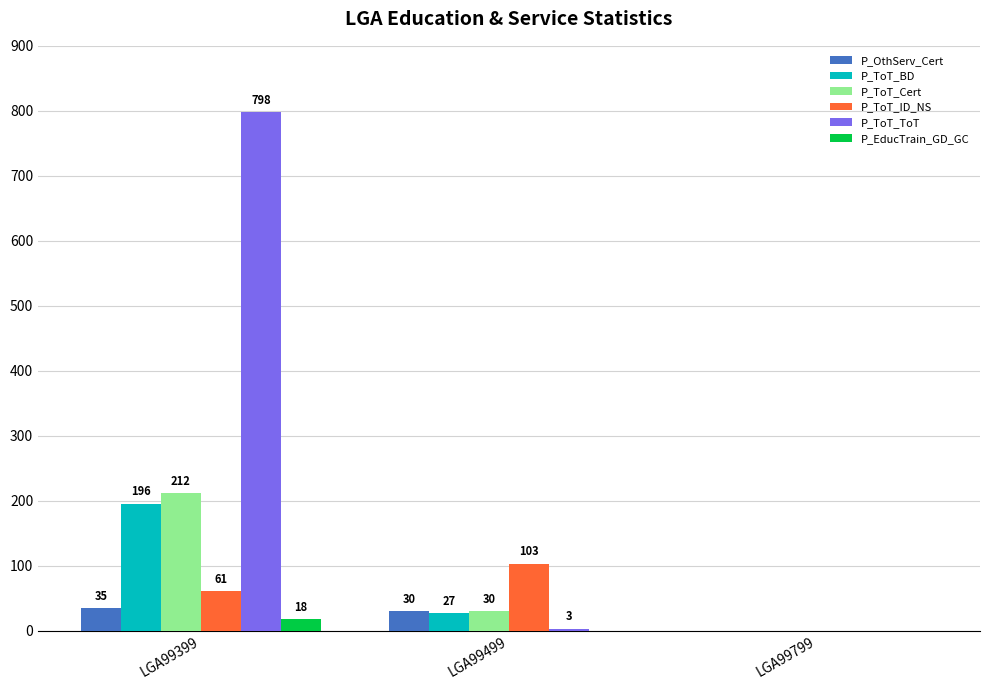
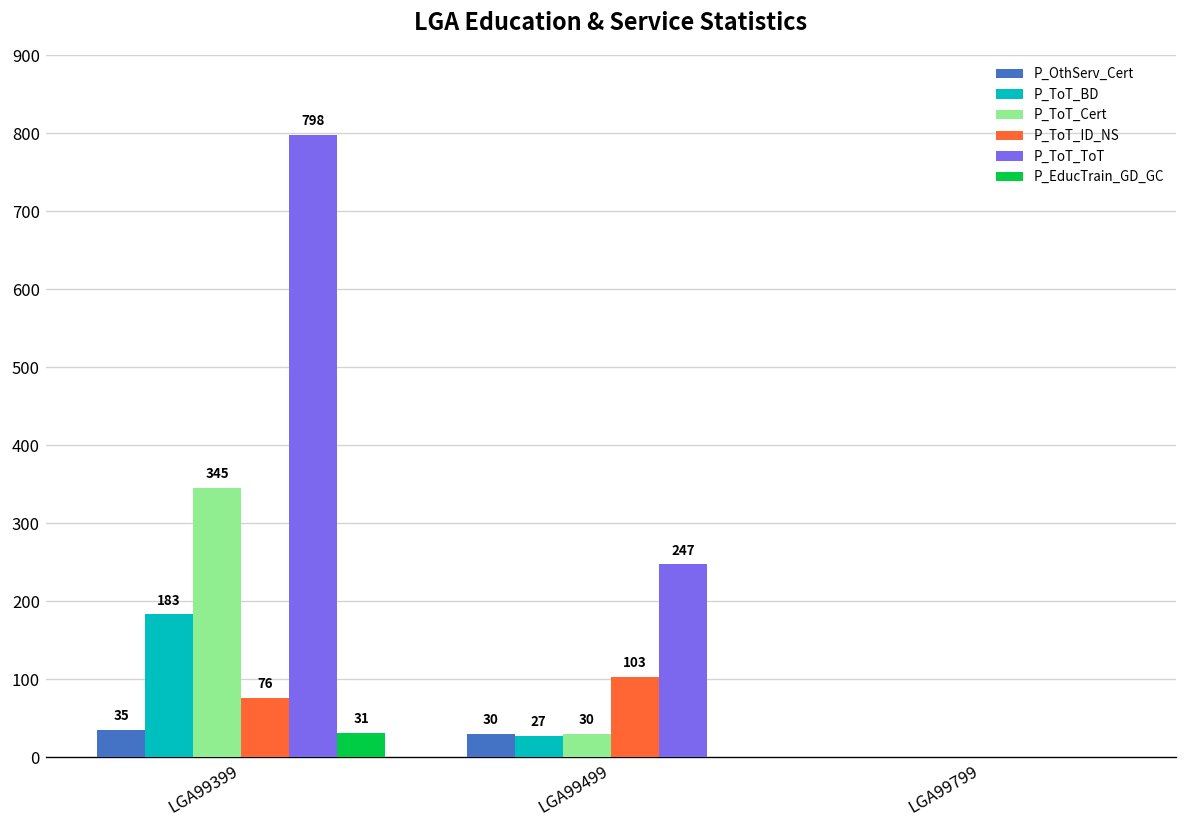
  {
    "P_OthServ_Cert": {
      "LGA99399": 35,
      "LGA99499": 30
    },
    "P_ToT_BD": {
-     "LGA99399": 196,
+     "LGA99399": 183,
      "LGA99499": 27
    },
    "P_ToT_Cert": {
-     "LGA99399": 212,
+     "LGA99399": 345,
      "LGA99499": 30
    },
    "P_ToT_ID_NS": {
-     "LGA99399": 61,
+     "LGA99399": 76,
      "LGA99499": 103
    },
    "P_ToT_ToT": {
      "LGA99399": 798,
-     "LGA99499": 3
+     "LGA99499": 247
    },
    "P_EducTrain_GD_GC": {
-     "LGA99399": 18
+     "LGA99399": 31
    }
  }
